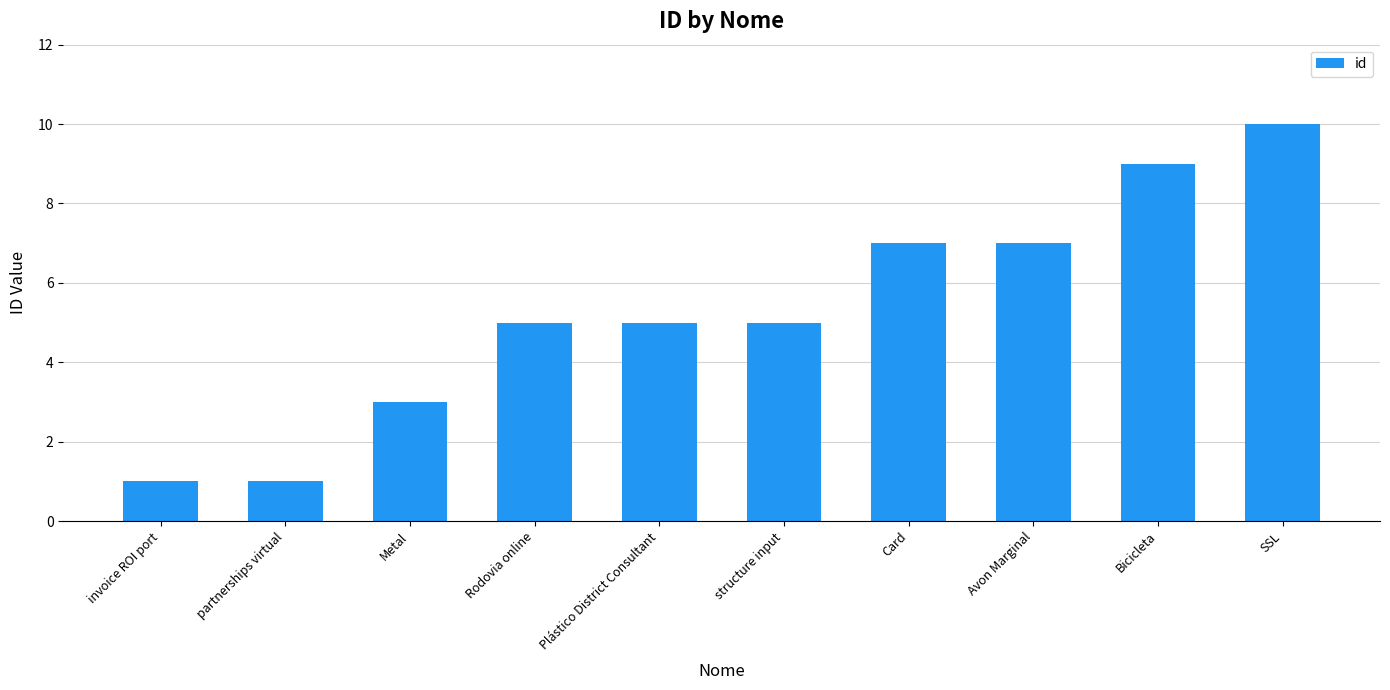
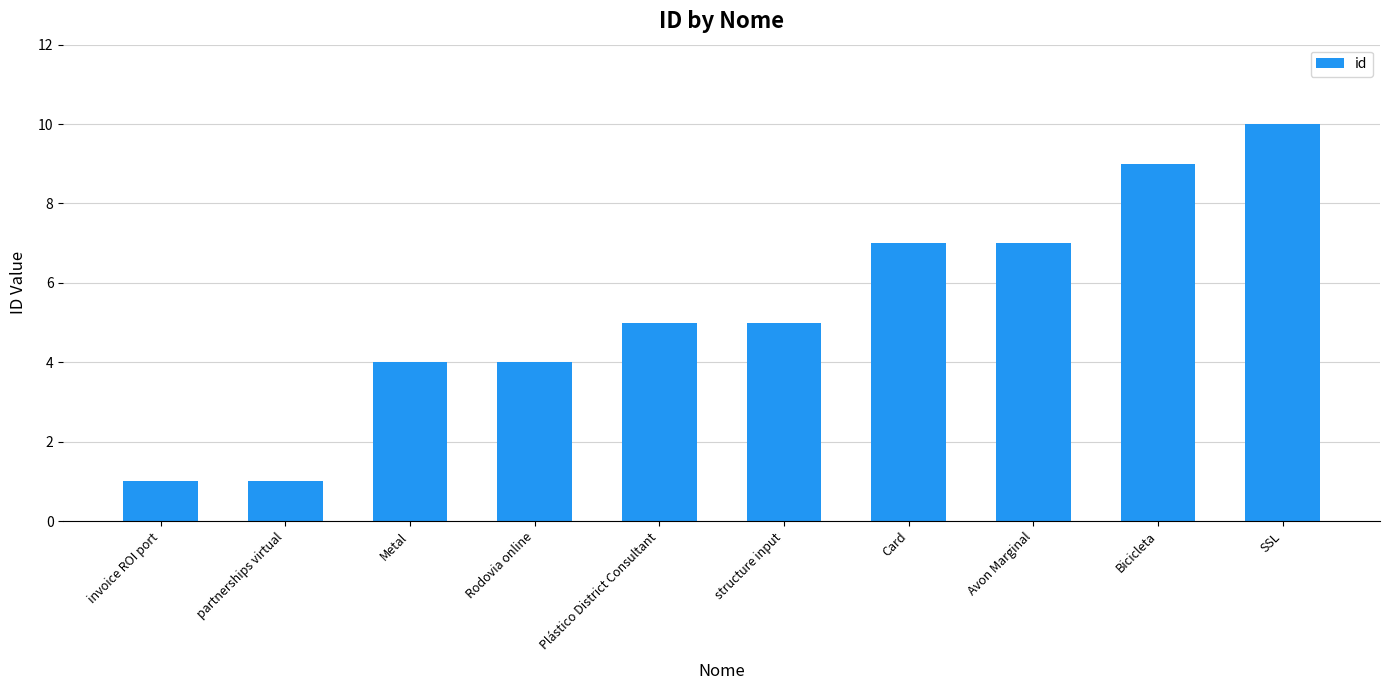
  {
    "invoice ROI port": 1,
    "partnerships virtual": 1,
-   "Metal": 3,
-   "Rodovia online": 5,
+   "Metal": 4,
+   "Rodovia online": 4,
    "Plástico District Consultant": 5,
    "structure input": 5,
    "Card": 7,
    "Avon Marginal": 7,
    "Bicicleta": 9,
    "SSL": 10
  }
